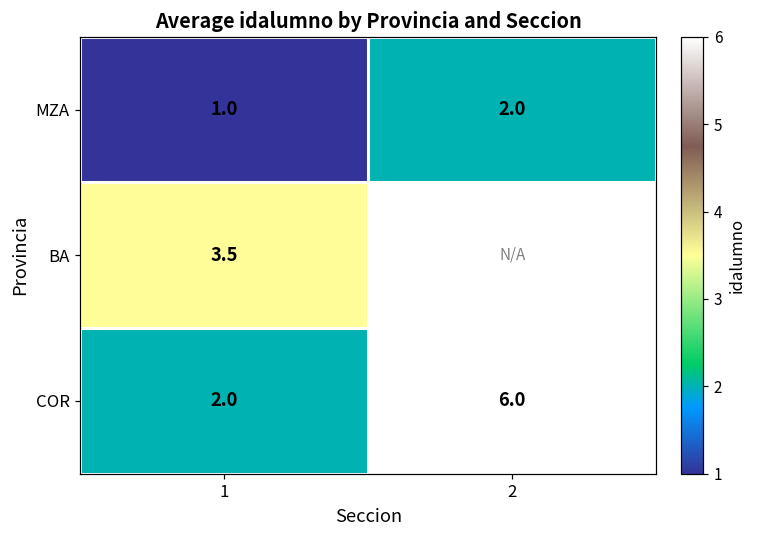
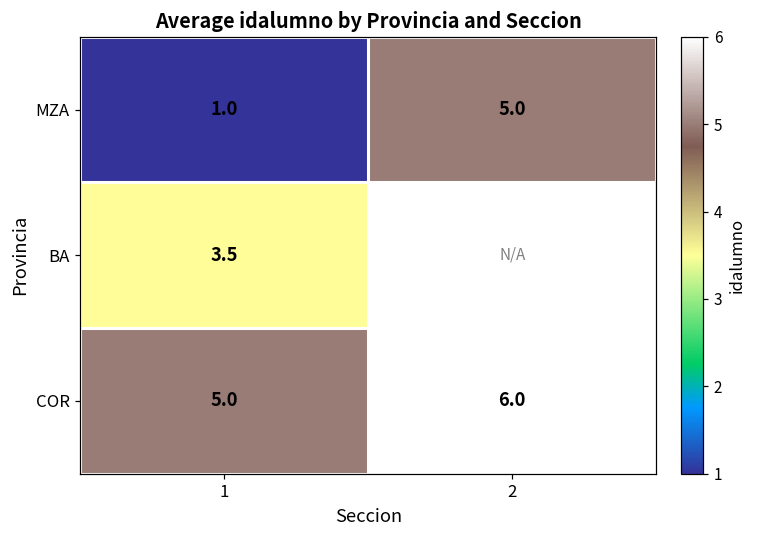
  {
    "MZA": {
      "1": 1.0,
-     "2": 2.0
+     "2": 5.0
    },
    "BA": {
      "1": 3.5
    },
    "COR": {
-     "1": 2.0,
+     "1": 5.0,
      "2": 6.0
    }
  }
